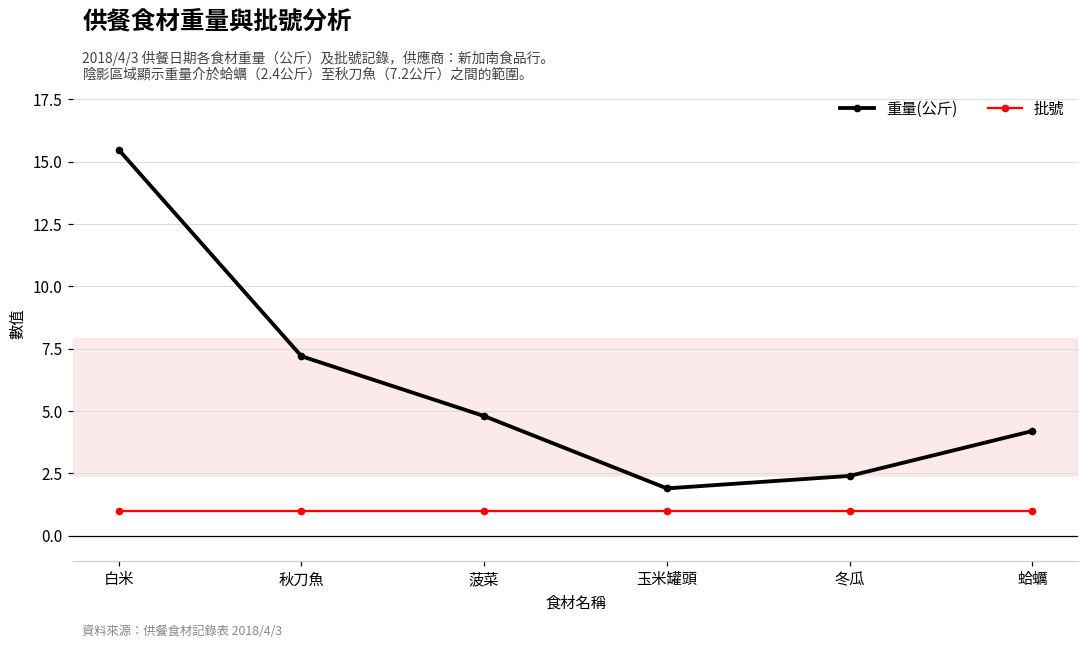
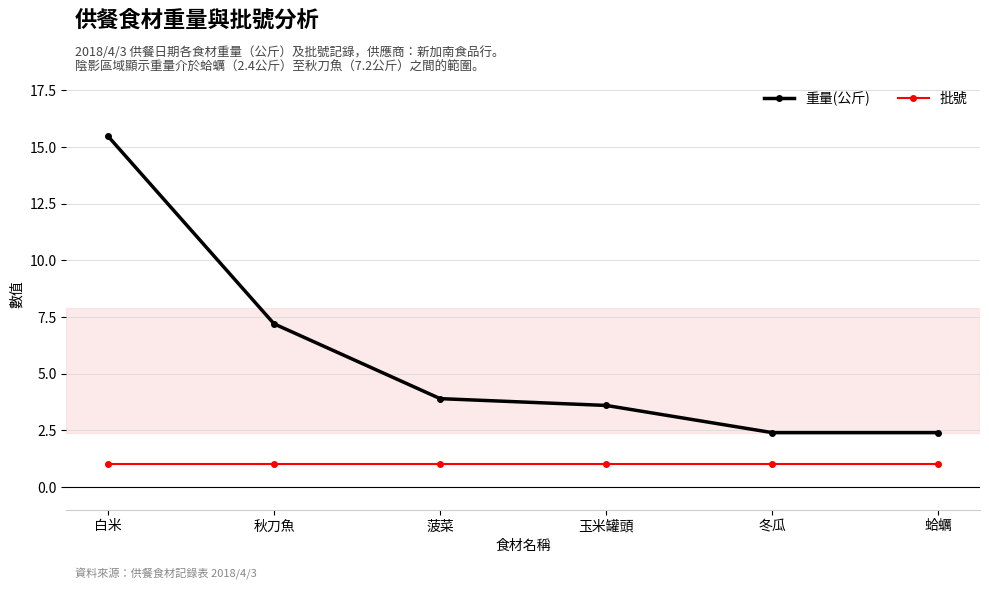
  {
    "重量(公斤)": {
      "白米": 15.5,
      "秋刀魚": 7.2,
-     "菠菜": 4.8,
-     "玉米罐頭": 1.9,
+     "菠菜": 3.9,
+     "玉米罐頭": 3.6,
      "冬瓜": 2.4,
-     "蛤蠣": 4.2
+     "蛤蠣": 2.4
    },
    "批號": {
      "白米": 1.0,
      "秋刀魚": 1.0,
      "菠菜": 1.0,
      "玉米罐頭": 1.0,
      "冬瓜": 1.0,
      "蛤蠣": 1.0
    }
  }
